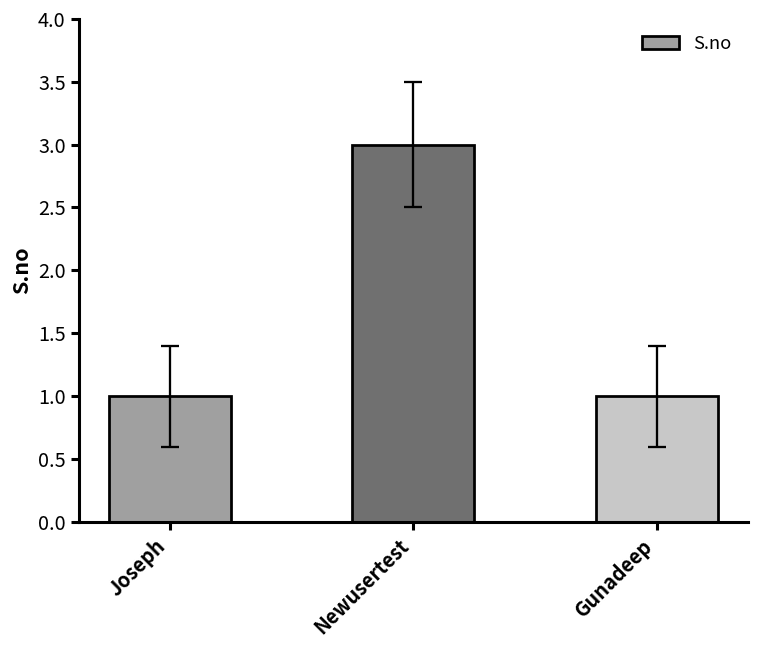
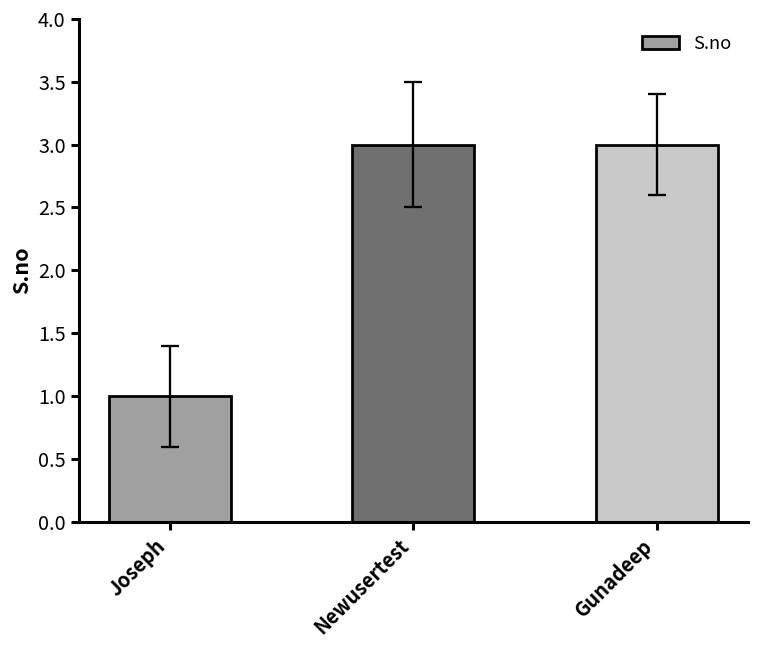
  {
    "S.no": {
      "Joseph": 1,
      "Newusertest": 3,
-     "Gunadeep": 1
+     "Gunadeep": 3
    }
  }
